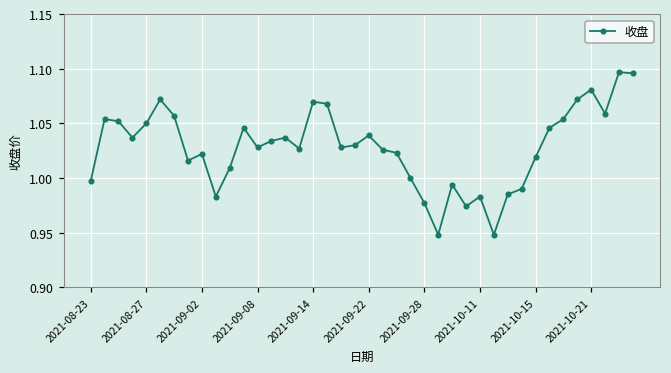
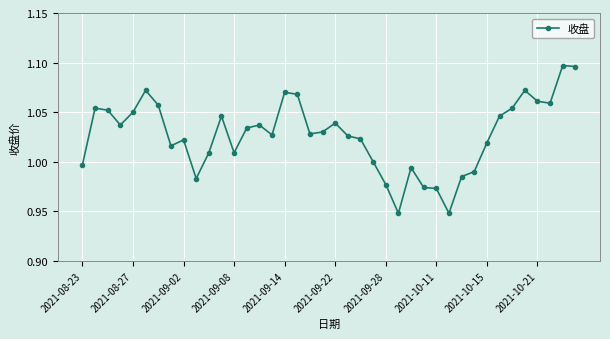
  {
    "2021-08-23": 1.00,
    "2021-08-27": 1.05,
    "2021-09-02": 1.02,
-   "2021-09-08": 1.03,
+   "2021-09-08": 1.01,
    "2021-09-14": 1.07,
    "2021-09-22": 1.04,
    "2021-09-28": 0.98,
-   "2021-10-11": 0.98,
+   "2021-10-11": 0.97,
    "2021-10-15": 1.02,
-   "2021-10-21": 1.08
+   "2021-10-21": 1.06
  }
